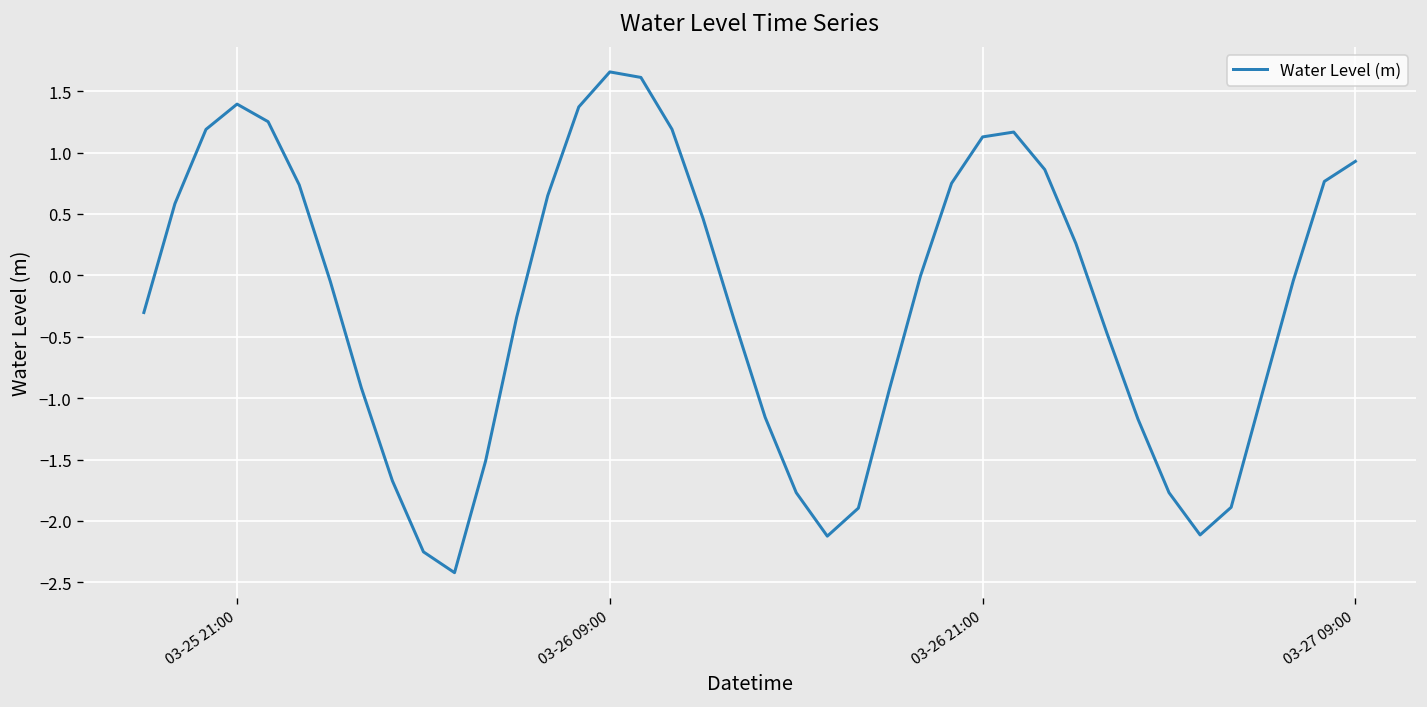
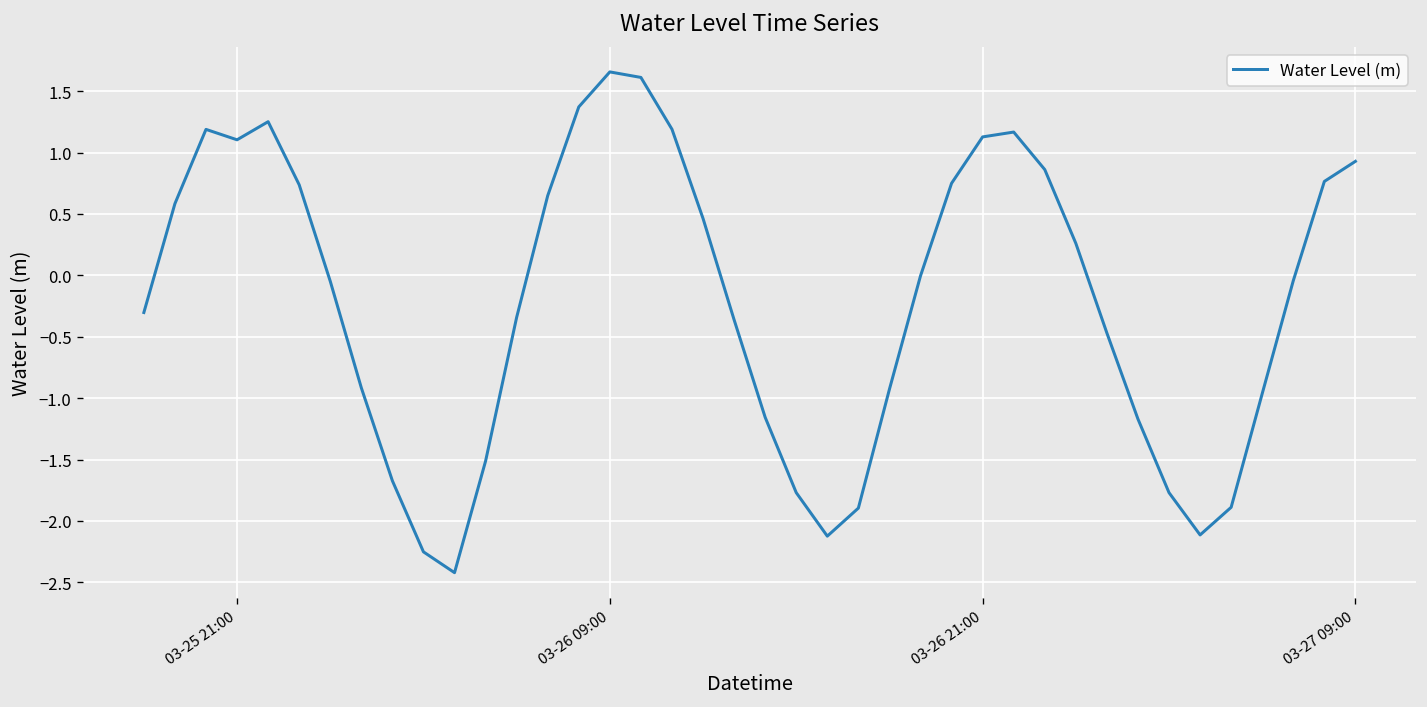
  {
-   "03-25 21:00": 1.39,
+   "03-25 21:00": 1.10,
    "03-26 09:00": 1.66,
    "03-26 21:00": 1.13,
    "03-27 09:00": 0.93
  }
